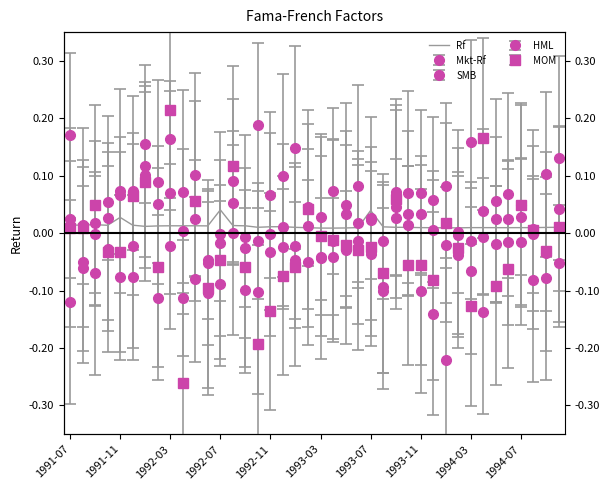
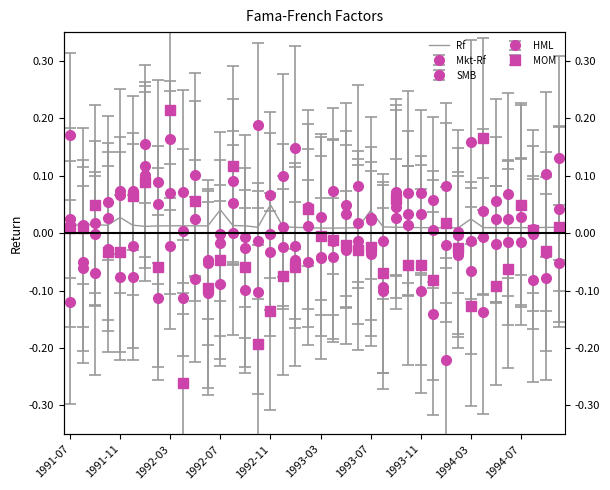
  {
    "Rf": {
      "1991-07": 0.01,
      "1991-11": 0.03,
      "1992-03": 0.01,
      "1992-07": 0.04,
-     "1992-11": 0.01,
+     "1992-11": 0.05,
      "1993-03": 0.01,
      "1993-07": 0.04,
      "1993-11": 0.01,
-     "1994-03": 0.01,
+     "1994-03": 0.02,
      "1994-07": 0.01
    }
  }
